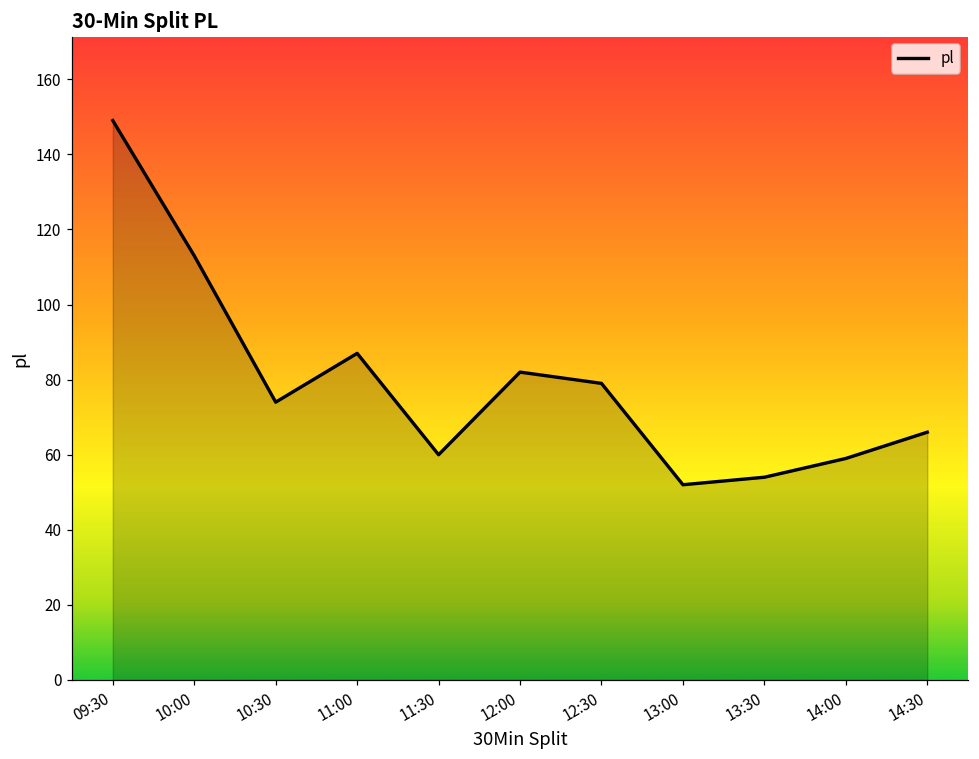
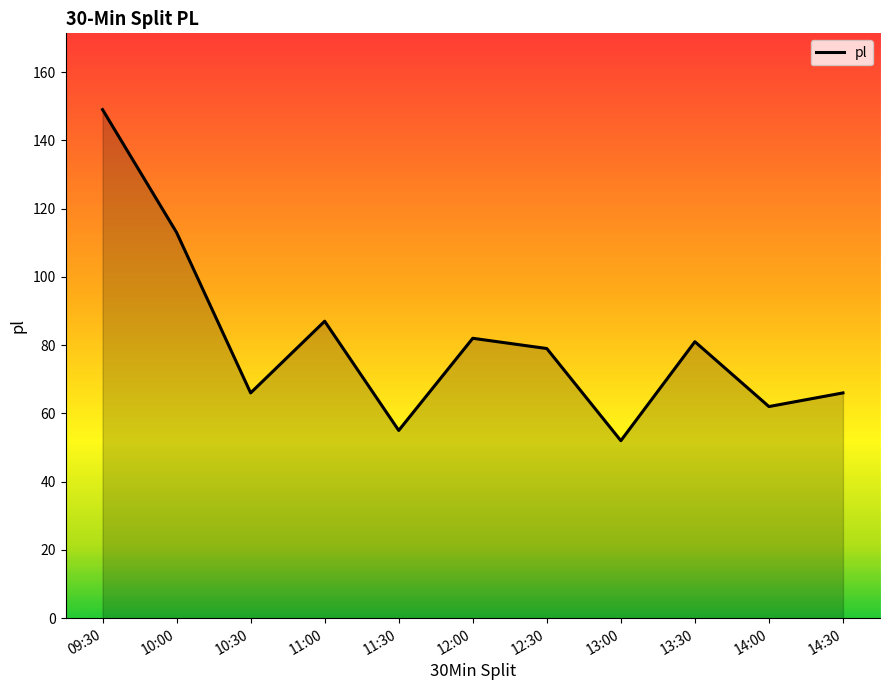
  {
    "09:30": 149,
    "10:00": 113,
-   "10:30": 74,
+   "10:30": 66,
    "11:00": 87,
-   "11:30": 60,
+   "11:30": 55,
    "12:00": 82,
    "12:30": 79,
    "13:00": 52,
-   "13:30": 54,
-   "14:00": 59,
+   "13:30": 81,
+   "14:00": 62,
    "14:30": 66
  }
